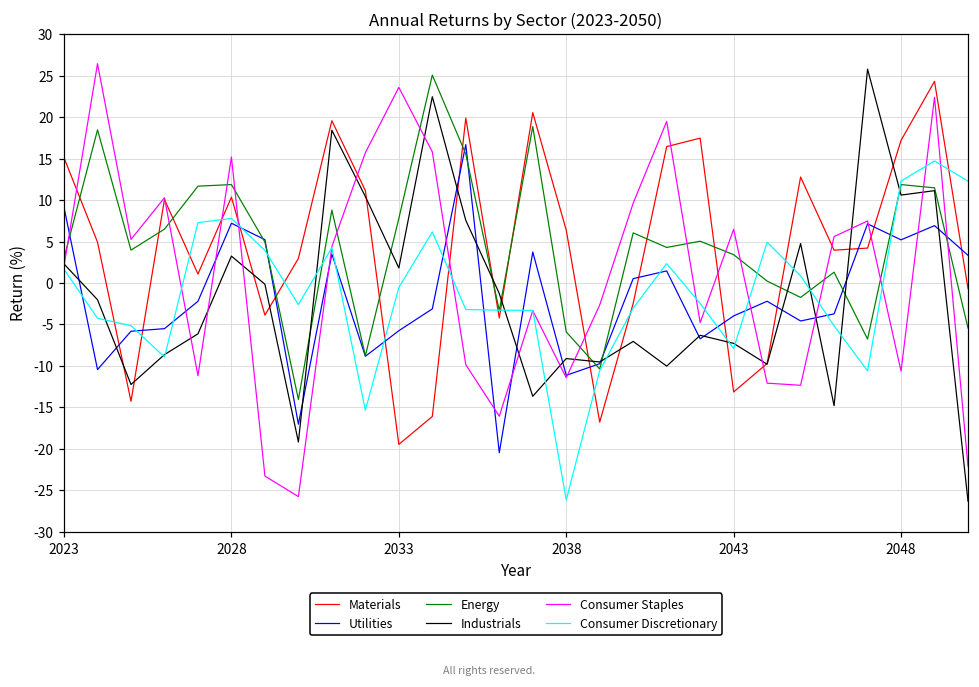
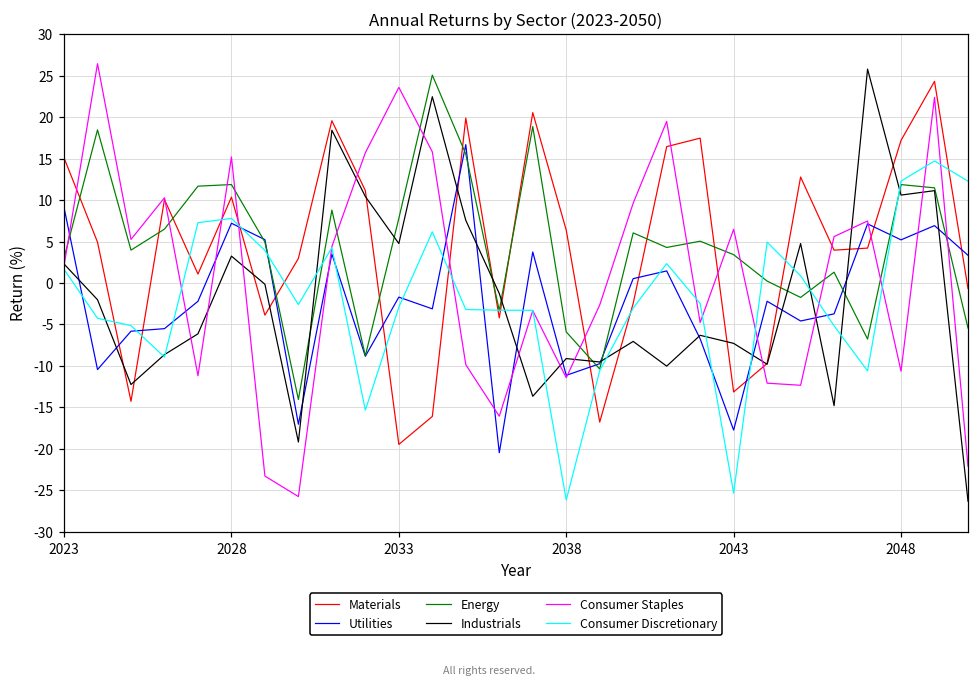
  {
    "Materials": {
      "2023": 15,
      "2028": 10,
      "2033": -19,
      "2038": 6,
      "2043": -13,
      "2048": 17
    },
    "Utilities": {
      "2023": 9,
      "2028": 7,
-     "2033": -6,
-     "2043": -4,
+     "2033": -2,
+     "2043": -18,
      "2048": 5
    },
    "Energy": {
      "2023": 3,
      "2028": 12,
      "2033": 8,
      "2038": -6,
      "2043": 3,
      "2048": 12
    },
    "Industrials": {
      "2028": 3,
-     "2033": 2,
+     "2033": 5,
      "2038": -9,
      "2043": -7,
      "2048": 11
    },
    "Consumer Staples": {
      "2028": 15,
      "2033": 24,
      "2043": 6,
      "2048": -11
    },
    "Consumer Discretionary": {
      "2023": 2,
      "2028": 8,
-     "2033": -1,
+     "2033": -3,
      "2038": -26,
-     "2043": -8,
+     "2043": -25,
      "2048": 12
    }
  }
